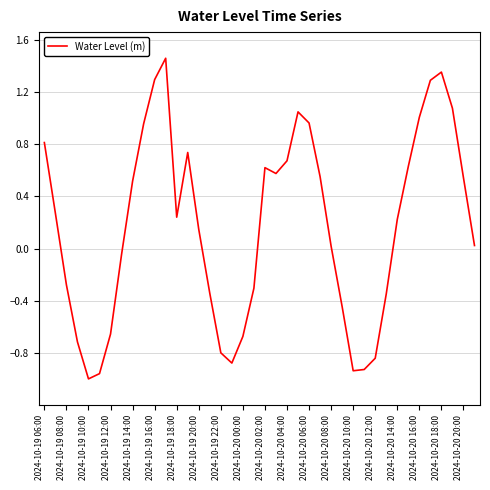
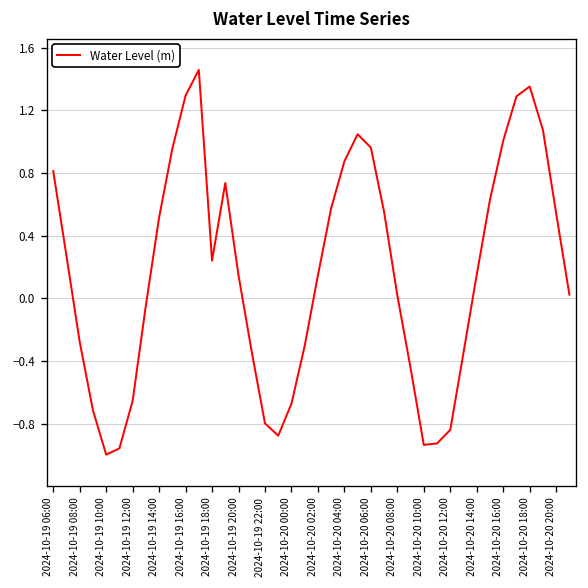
  {
    "2024-10-19 06:00": 0.81,
    "2024-10-19 08:00": -0.28,
    "2024-10-19 10:00": -1.00,
    "2024-10-19 12:00": -0.65,
    "2024-10-19 14:00": 0.52,
    "2024-10-19 16:00": 1.29,
    "2024-10-19 18:00": 0.24,
    "2024-10-19 20:00": 0.15,
    "2024-10-19 22:00": -0.80,
    "2024-10-20 00:00": -0.67,
-   "2024-10-20 02:00": 0.62,
-   "2024-10-20 04:00": 0.67,
+   "2024-10-20 02:00": 0.15,
+   "2024-10-20 04:00": 0.87,
    "2024-10-20 06:00": 0.96,
    "2024-10-20 08:00": 0.02,
    "2024-10-20 10:00": -0.93,
    "2024-10-20 12:00": -0.84,
-   "2024-10-20 14:00": 0.22,
+   "2024-10-20 14:00": 0.15,
    "2024-10-20 16:00": 1.01,
    "2024-10-20 18:00": 1.35,
    "2024-10-20 20:00": 0.54
  }
